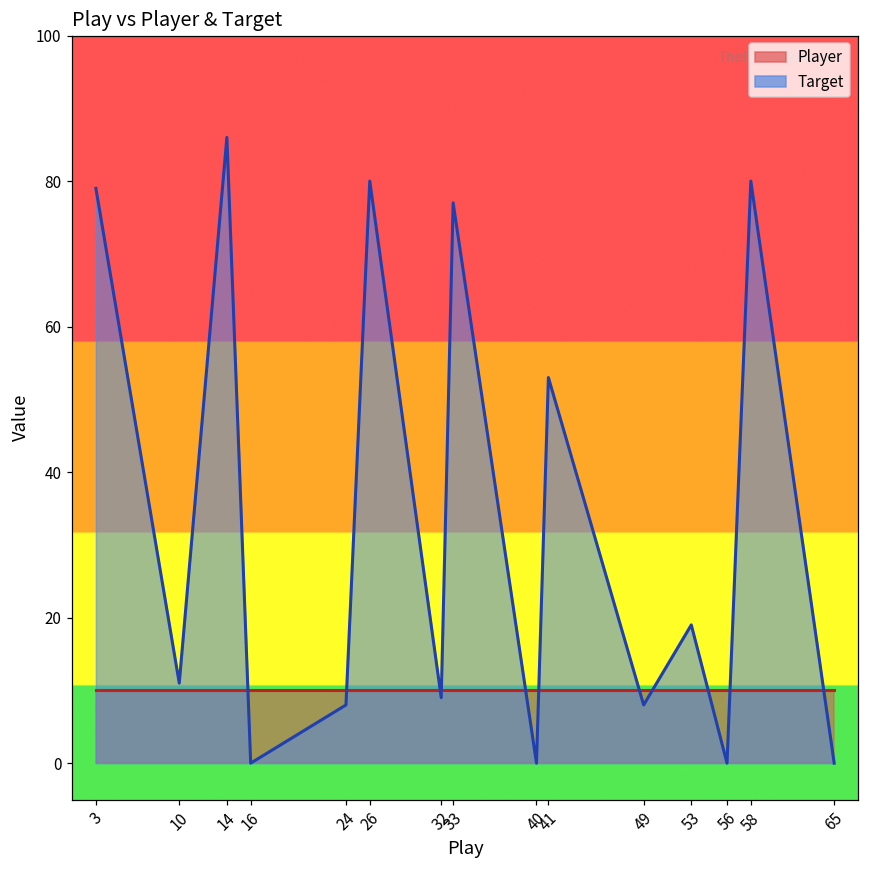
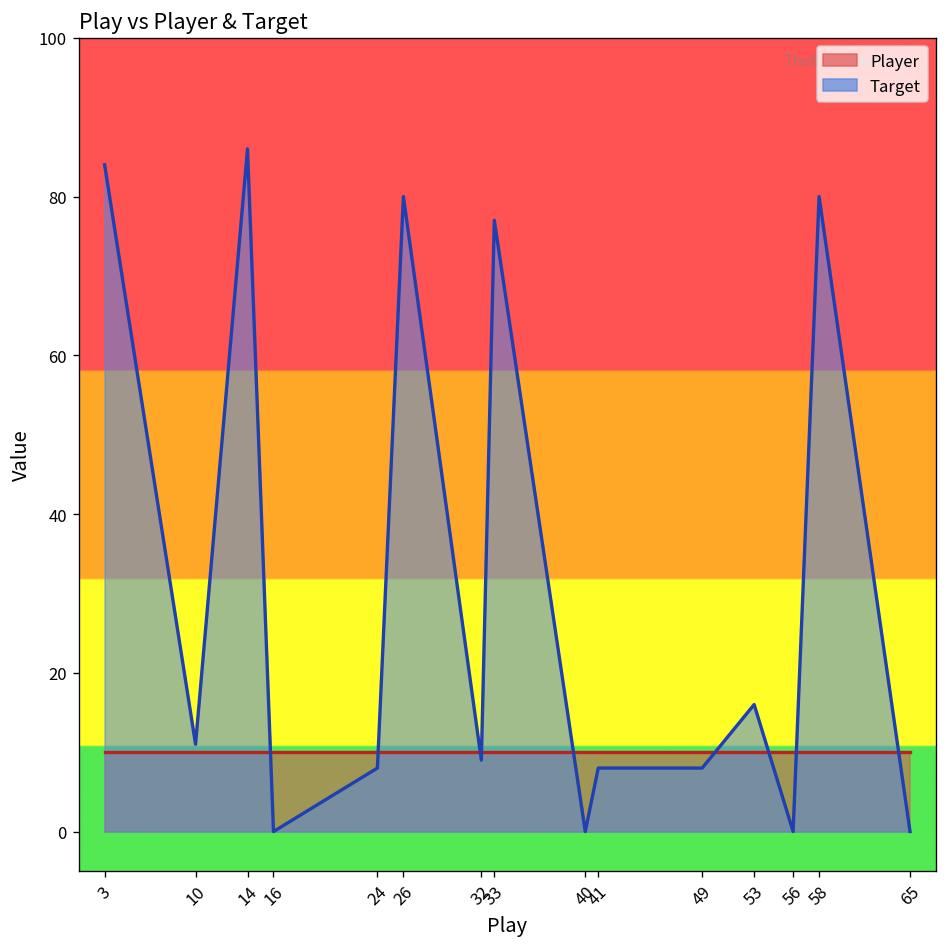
  {
    "Player": {
      "3": 10,
      "10": 10,
      "14": 10,
      "16": 10,
      "24": 10,
      "26": 10,
      "32": 10,
      "33": 10,
      "40": 10,
      "41": 10,
      "49": 10,
      "53": 10,
      "56": 10,
      "58": 10,
      "65": 10
    },
    "Target": {
-     "3": 79,
+     "3": 84,
      "10": 11,
      "14": 86,
      "16": 0,
      "24": 8,
      "26": 80,
      "32": 9,
      "33": 77,
      "40": 0,
-     "41": 53,
+     "41": 8,
      "49": 8,
-     "53": 19,
+     "53": 16,
      "56": 0,
      "58": 80,
      "65": 0
    }
  }
